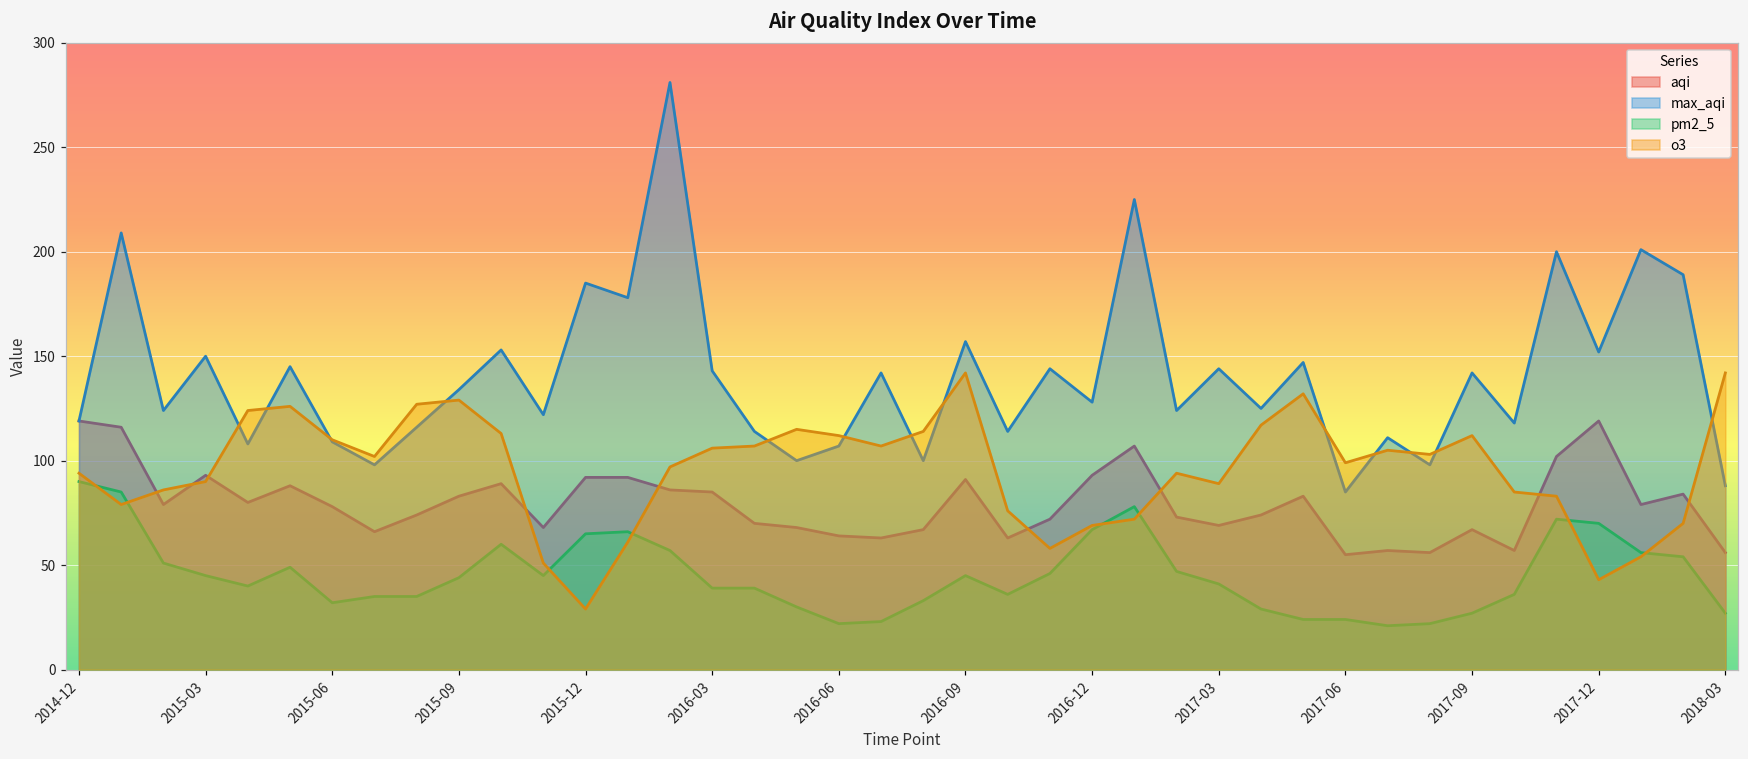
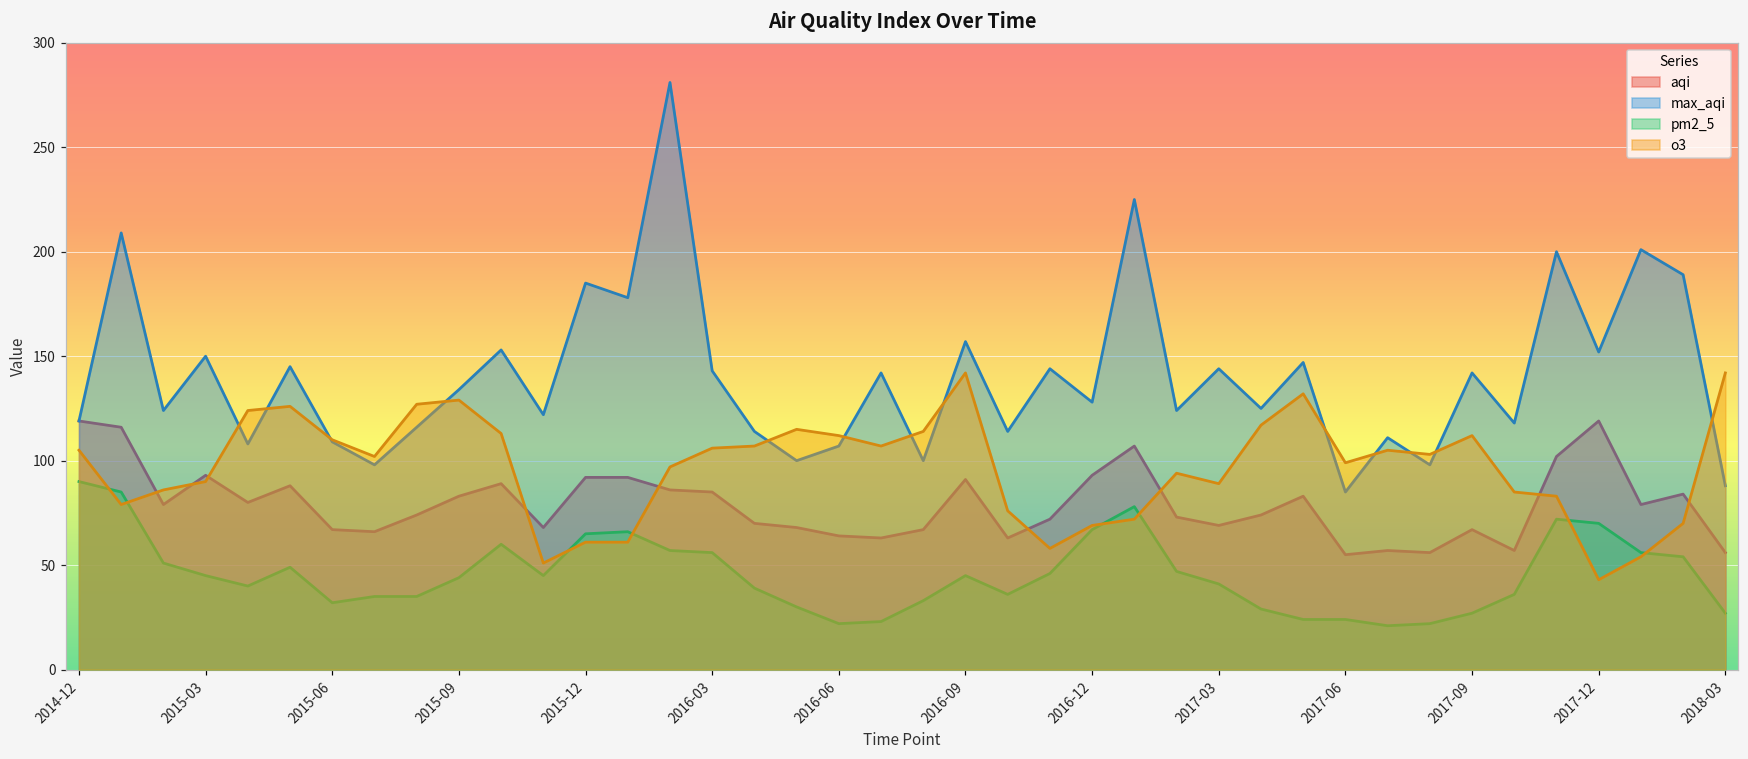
  {
    "aqi": {
      "2015-03": 93,
-     "2015-06": 78,
+     "2015-06": 67,
      "2015-09": 83,
      "2015-12": 92,
      "2016-03": 85,
      "2016-06": 64,
      "2016-09": 91,
      "2016-12": 93,
      "2017-03": 69,
      "2017-06": 55,
      "2017-09": 67,
      "2017-12": 119,
      "2018-03": 56
    },
    "max_aqi": {
      "2015-03": 150,
      "2015-09": 134,
      "2015-12": 185,
      "2016-03": 143,
      "2016-06": 107,
      "2016-09": 157,
      "2016-12": 128,
      "2017-03": 144,
      "2017-06": 85,
      "2017-09": 142,
      "2017-12": 152,
      "2018-03": 88
    },
    "pm2_5": {
      "2014-12": 90,
      "2015-03": 45,
      "2015-06": 32,
      "2015-09": 44,
      "2015-12": 65,
-     "2016-03": 39,
+     "2016-03": 56,
      "2016-06": 22,
      "2016-09": 45,
      "2016-12": 67,
      "2017-03": 41,
      "2017-06": 24,
      "2017-09": 27,
      "2017-12": 70,
      "2018-03": 27
    },
    "o3": {
-     "2014-12": 94,
+     "2014-12": 105,
      "2015-03": 90,
      "2015-09": 129,
-     "2015-12": 29,
+     "2015-12": 61,
      "2016-03": 106,
      "2016-06": 112,
      "2016-09": 142,
      "2016-12": 69,
      "2017-03": 89,
      "2017-06": 99,
      "2017-09": 112,
      "2017-12": 43,
      "2018-03": 142
    }
  }
